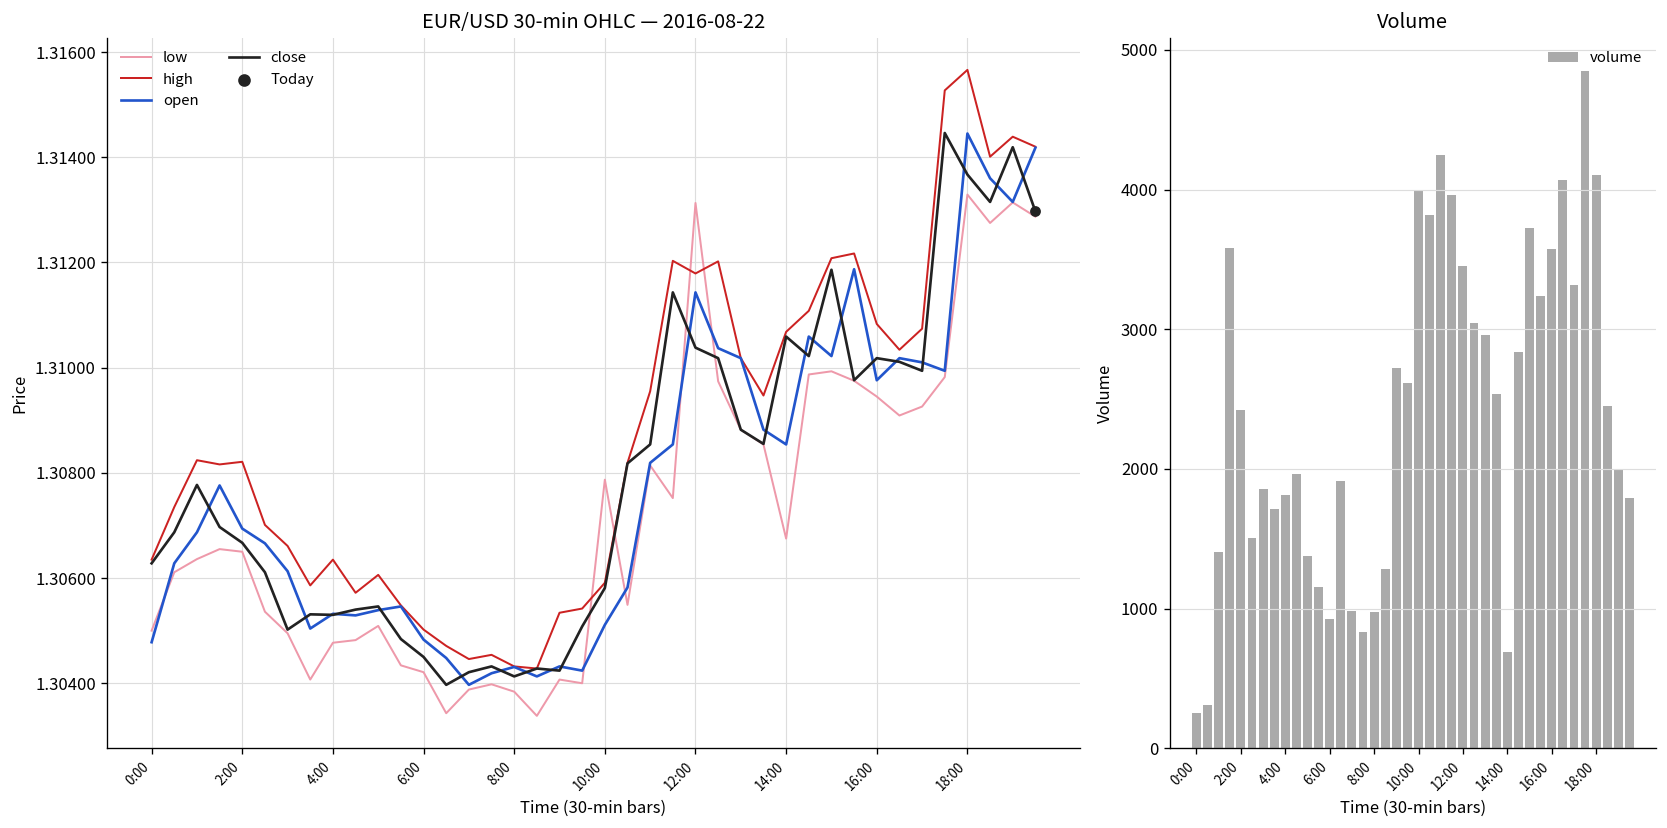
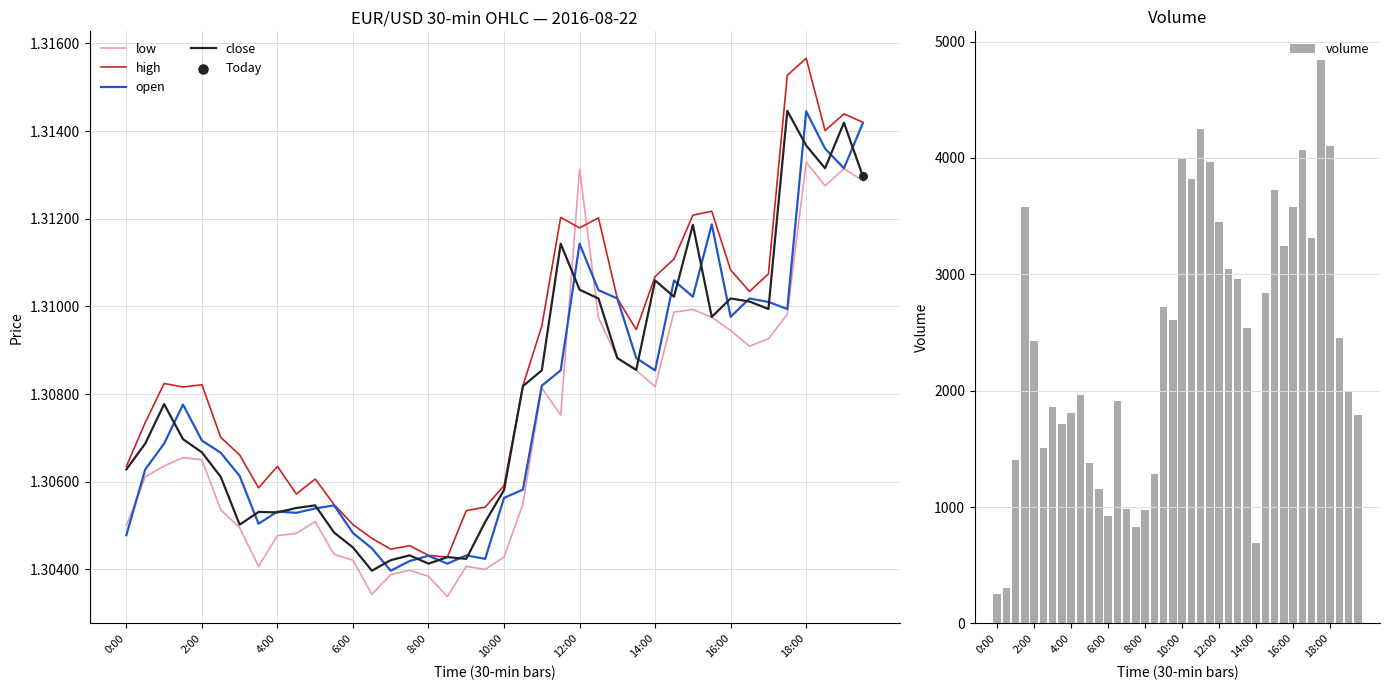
  {
    "EUR/USD 30-min OHLC — 2016-08-22": {
      "low": {
        "0:00": 1.3050,
        "2:00": 1.3065,
        "4:00": 1.3048,
        "6:00": 1.3042,
        "8:00": 1.3038,
-       "10:00": 1.3079,
+       "10:00": 1.3043,
        "12:00": 1.3131,
-       "14:00": 1.3068,
+       "14:00": 1.3082,
        "16:00": 1.3095,
        "18:00": 1.3133
      },
      "high": {
        "0:00": 1.3064,
        "2:00": 1.3082,
        "4:00": 1.3064,
        "6:00": 1.3050,
        "10:00": 1.3059,
        "12:00": 1.3118,
        "14:00": 1.3107,
        "16:00": 1.3108,
        "18:00": 1.3157
      },
      "open": {
        "0:00": 1.3048,
        "2:00": 1.3069,
        "6:00": 1.3048,
-       "10:00": 1.3051,
+       "10:00": 1.3056,
        "12:00": 1.3114,
        "14:00": 1.3085,
        "16:00": 1.3098,
        "18:00": 1.3145
      }
    },
    "Volume": {
      "0:00": 250,
      "2:00": 2420,
      "4:00": 1810,
      "6:00": 930,
      "8:00": 980,
      "10:00": 4000,
      "12:00": 3450,
      "14:00": 690,
      "16:00": 3580,
      "18:00": 4110
    }
  }
